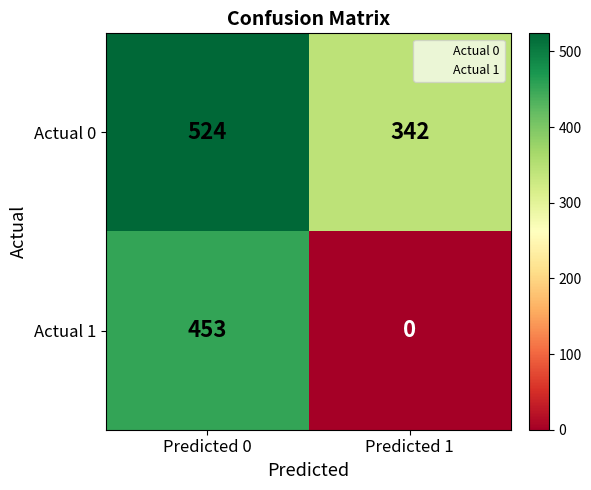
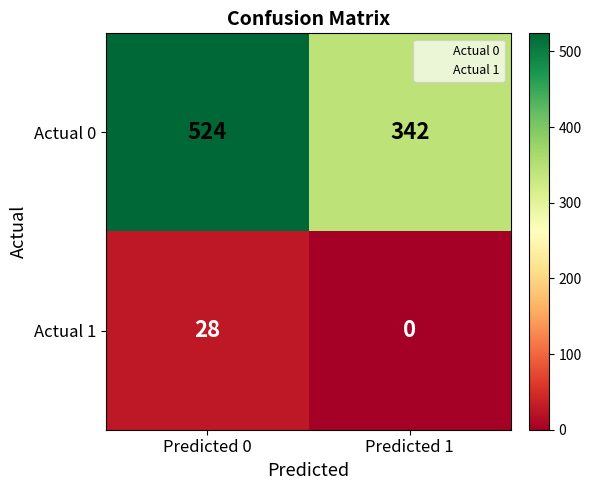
  {
    "Actual 0": {
      "Predicted 0": 524,
      "Predicted 1": 342
    },
    "Actual 1": {
-     "Predicted 0": 453,
+     "Predicted 0": 28,
      "Predicted 1": 0
    }
  }
